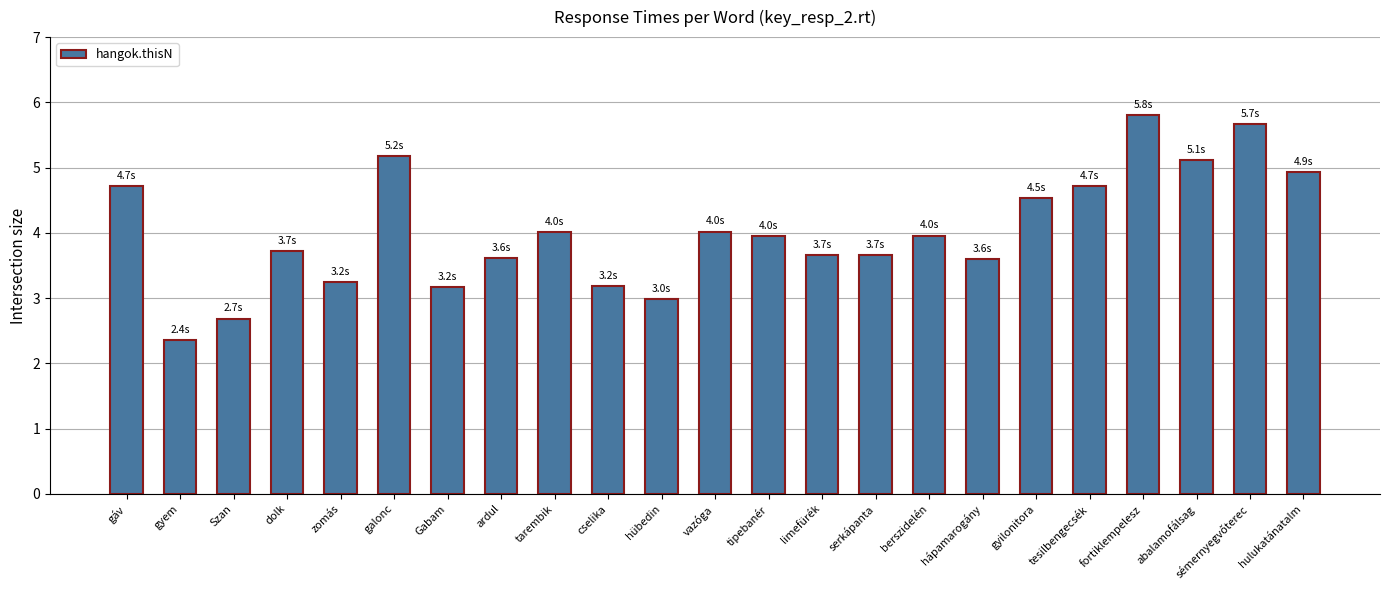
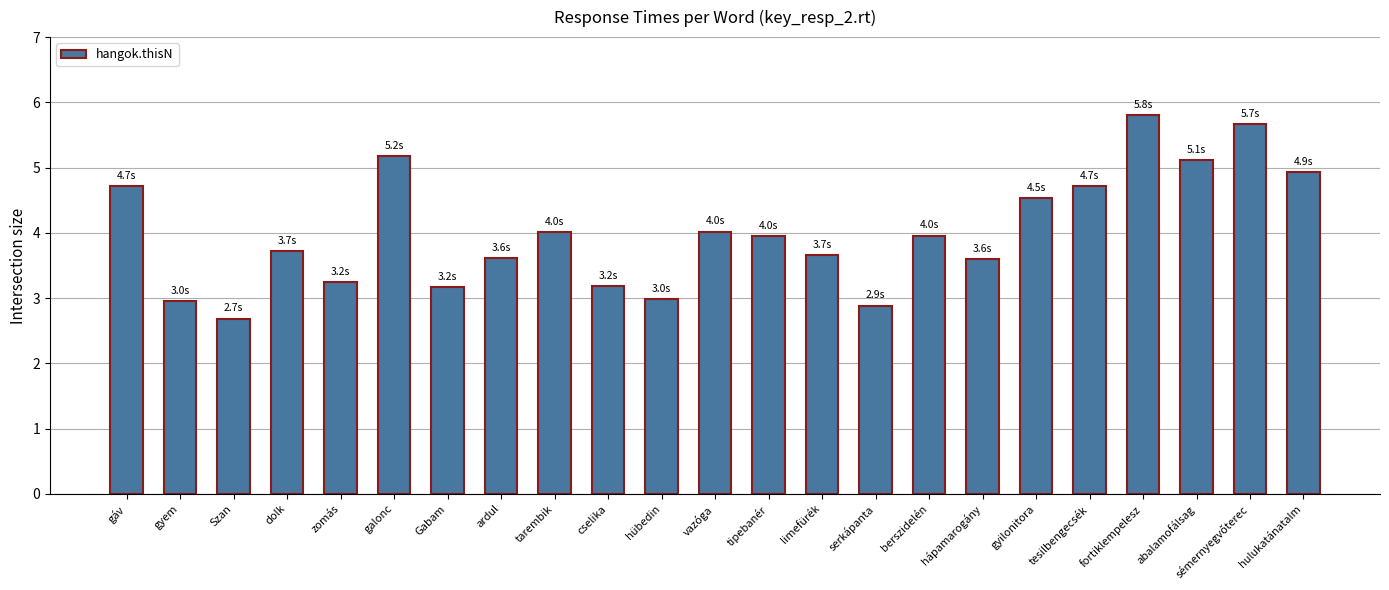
  {
    "gáv": "4.7s",
-   "gyem": "2.4s",
+   "gyem": "3.0s",
    "Szan": "2.7s",
    "dolk": "3.7s",
    "zomás": "3.2s",
    "galonc": "5.2s",
    "Gabam": "3.2s",
    "ardul": "3.6s",
    "tarembik": "4.0s",
    "cselika": "3.2s",
    "hübedin": "3.0s",
    "vazóga": "4.0s",
    "tipebanér": "4.0s",
    "limefürék": "3.7s",
-   "serkápanta": "3.7s",
+   "serkápanta": "2.9s",
    "berszidelén": "4.0s",
    "hápamarogány": "3.6s",
    "gyilonitora": "4.5s",
    "tesilbengecsék": "4.7s",
    "fortiklempelesz": "5.8s",
    "abalamofálsag": "5.1s",
    "sémernyegvőterec": "5.7s",
    "hulukatánatalm": "4.9s"
  }
